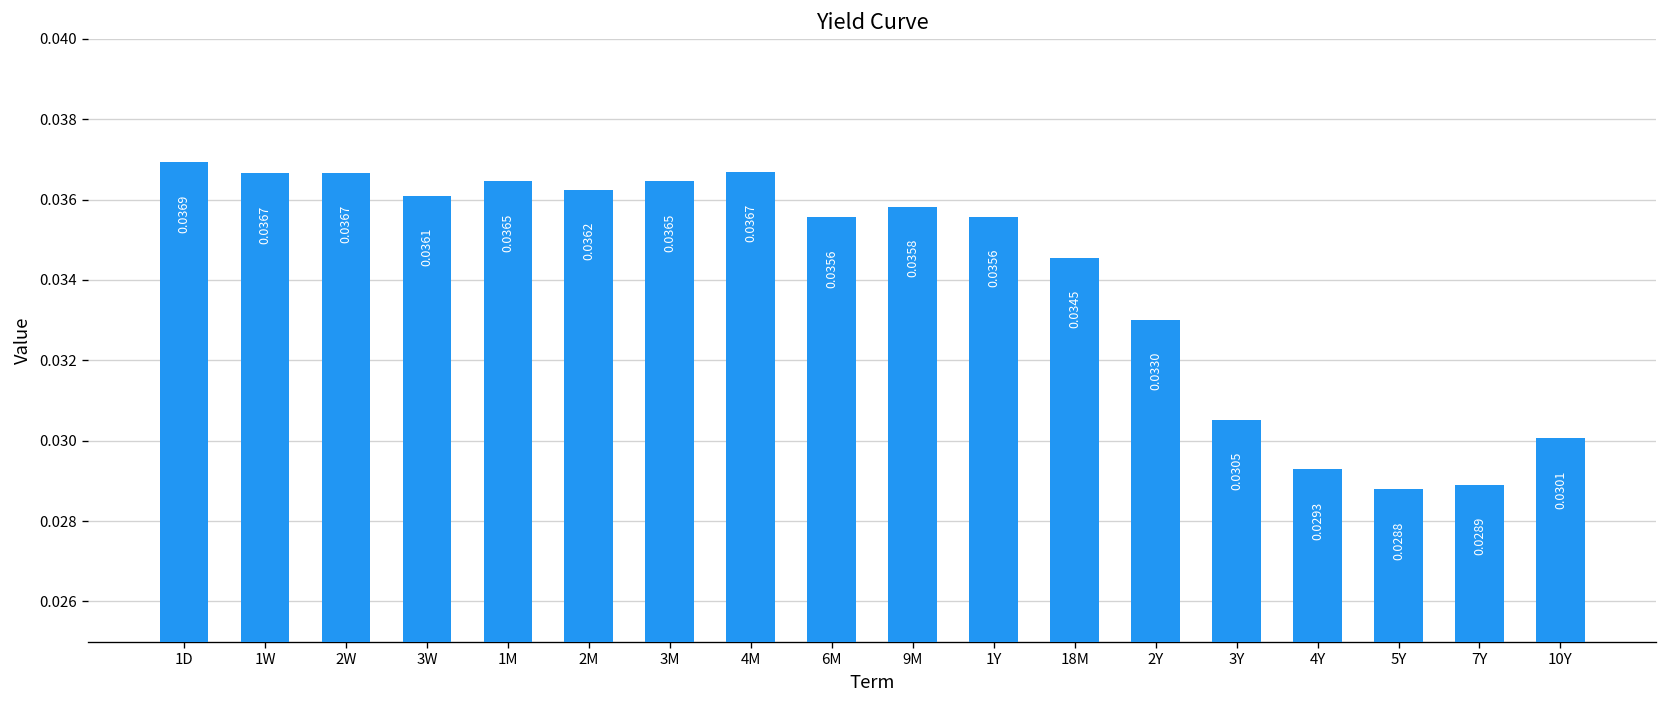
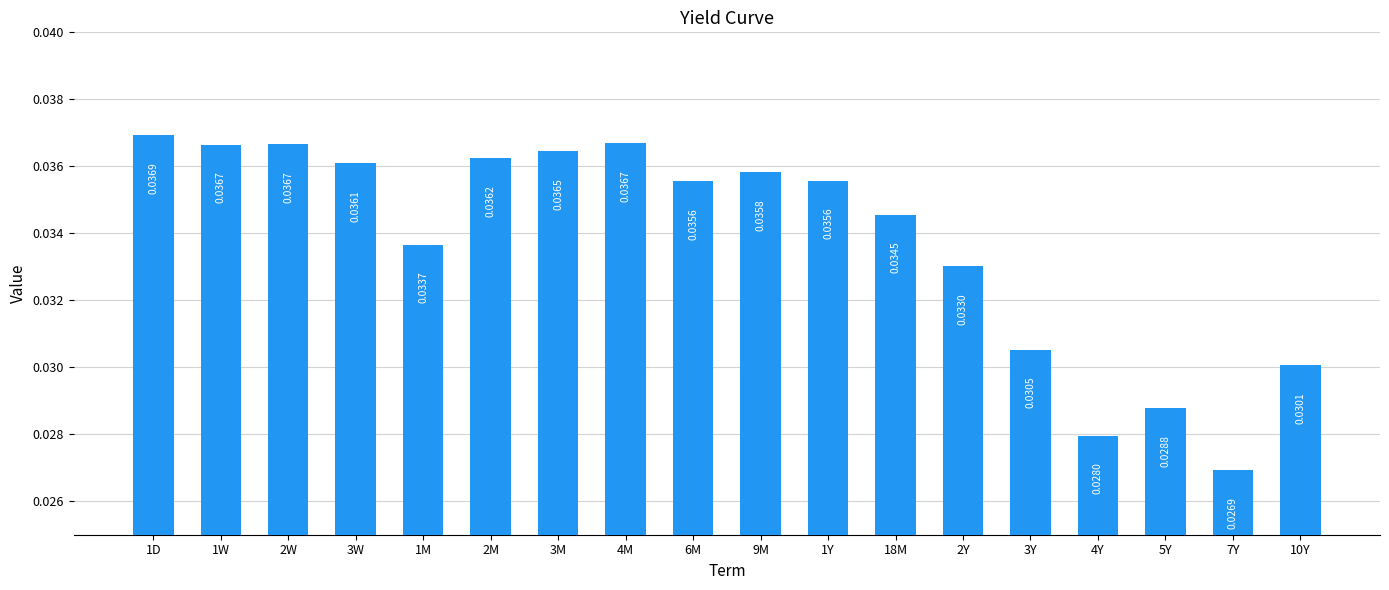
  {
    "1D": 0.0369,
    "1W": 0.0367,
    "2W": 0.0367,
    "3W": 0.0361,
-   "1M": 0.0365,
+   "1M": 0.0337,
    "2M": 0.0362,
    "3M": 0.0365,
    "4M": 0.0367,
    "6M": 0.0356,
    "9M": 0.0358,
    "1Y": 0.0356,
    "18M": 0.0345,
    "2Y": 0.0330,
    "3Y": 0.0305,
-   "4Y": 0.0293,
+   "4Y": 0.0280,
    "5Y": 0.0288,
-   "7Y": 0.0289,
+   "7Y": 0.0269,
    "10Y": 0.0301
  }
